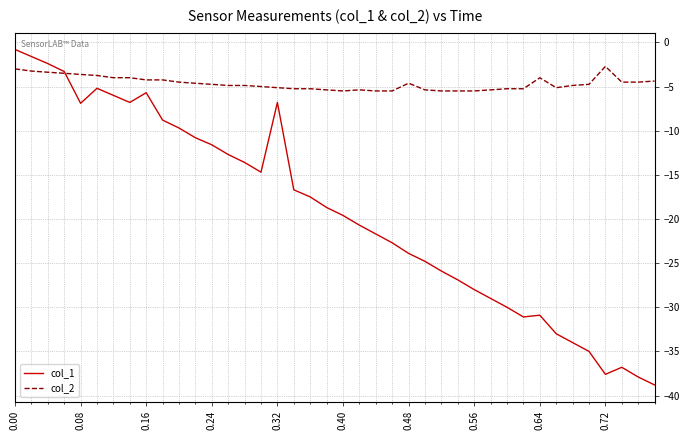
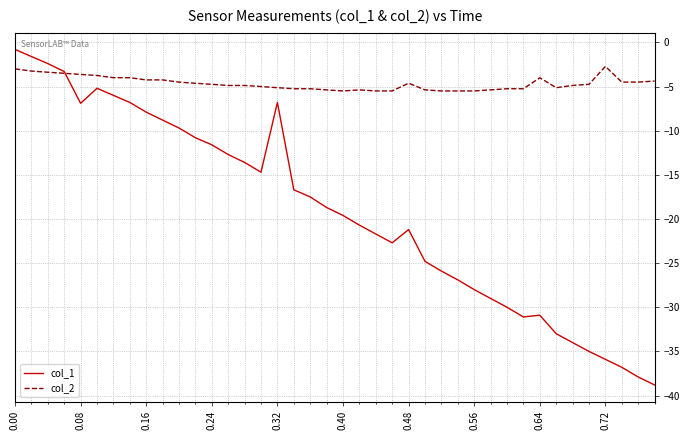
  {
    "col_1": {
      "0.00": -1,
      "0.08": -7,
-     "0.16": -6,
+     "0.16": -8,
      "0.24": -12,
      "0.32": -7,
      "0.40": -20,
-     "0.48": -24,
+     "0.48": -21,
      "0.56": -28,
      "0.64": -31,
-     "0.72": -38
+     "0.72": -36
    },
    "col_2": {
      "0.00": -3,
      "0.08": -4,
      "0.16": -4,
      "0.24": -5,
      "0.32": -5,
      "0.40": -6,
      "0.48": -5,
      "0.56": -6,
      "0.64": -4,
      "0.72": -3
    }
  }
